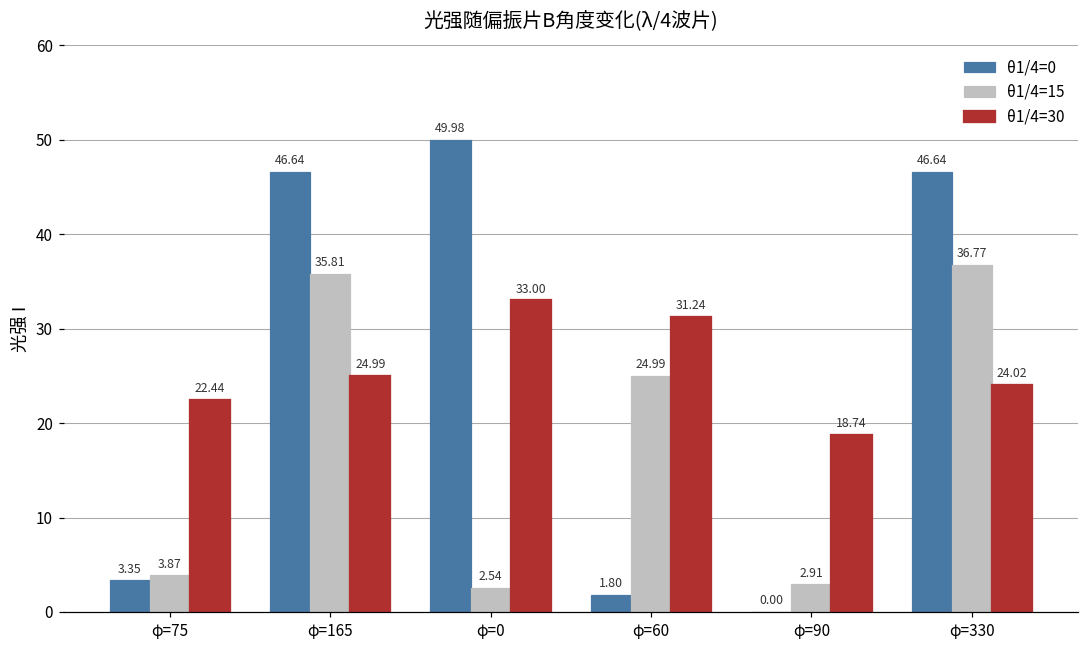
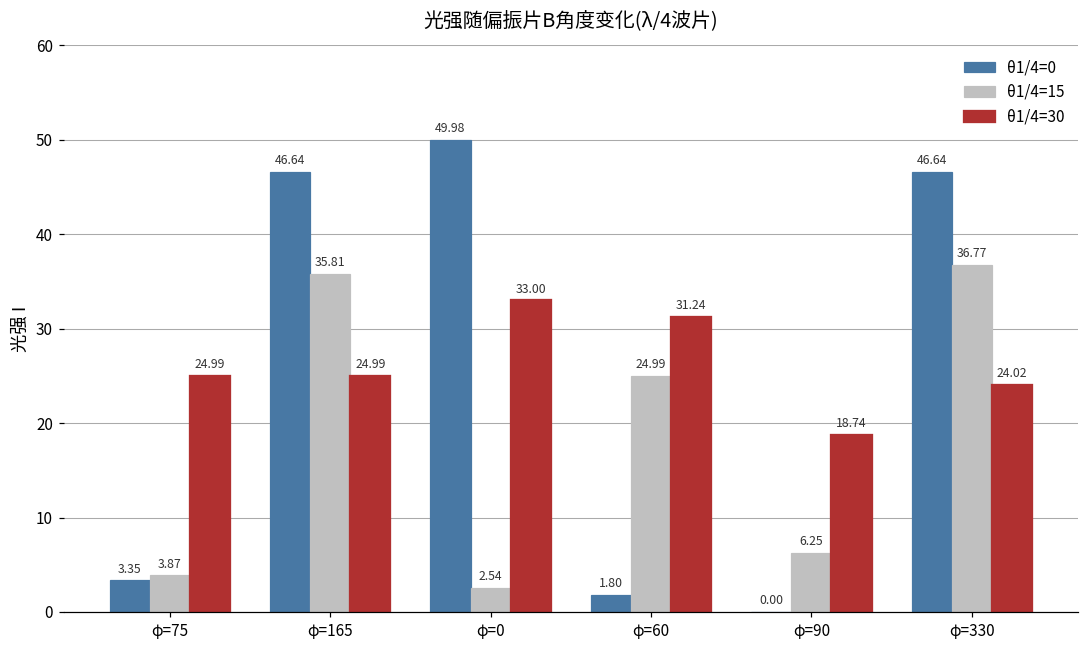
  {
    "θ1/4=0": {
      "φ=75": 3.35,
      "φ=165": 46.64,
      "φ=0": 49.98,
      "φ=60": 1.80,
      "φ=90": 0.00,
      "φ=330": 46.64
    },
    "θ1/4=15": {
      "φ=75": 3.87,
      "φ=165": 35.81,
      "φ=0": 2.54,
      "φ=60": 24.99,
-     "φ=90": 2.91,
+     "φ=90": 6.25,
      "φ=330": 36.77
    },
    "θ1/4=30": {
-     "φ=75": 22.44,
+     "φ=75": 24.99,
      "φ=165": 24.99,
      "φ=0": 33.00,
      "φ=60": 31.24,
      "φ=90": 18.74,
      "φ=330": 24.02
    }
  }
